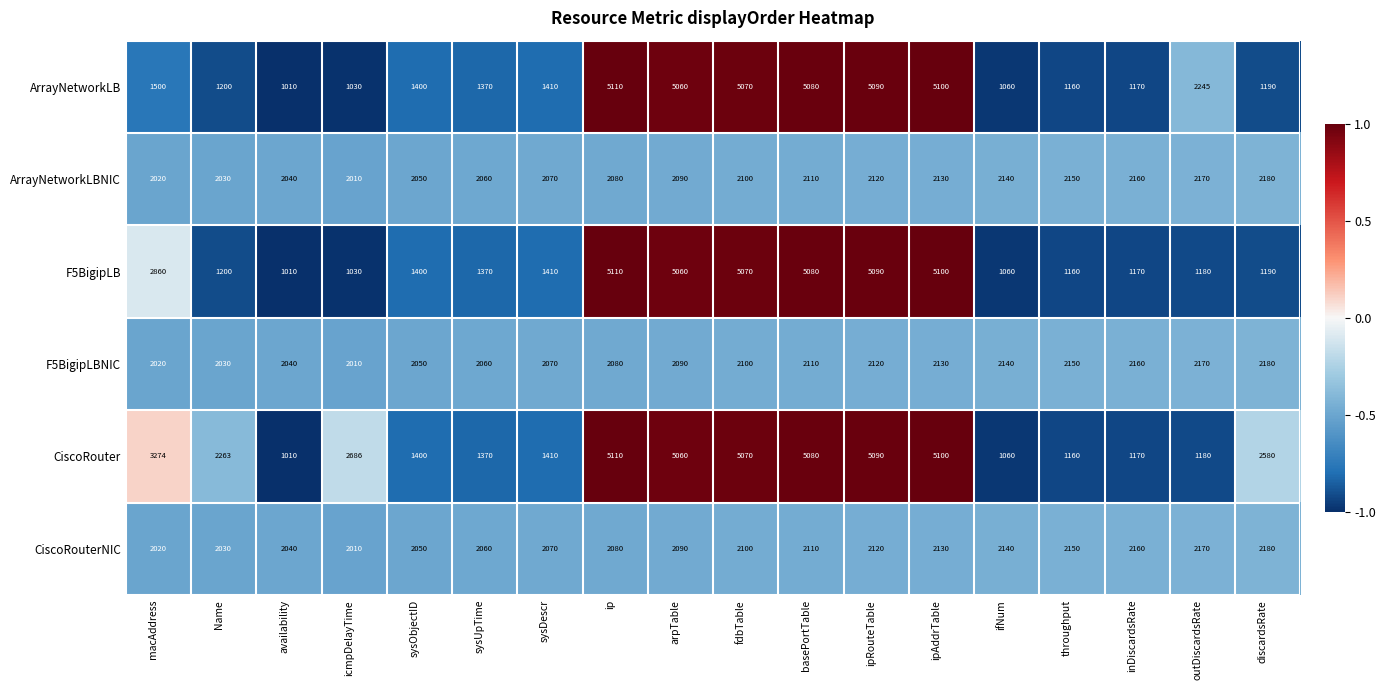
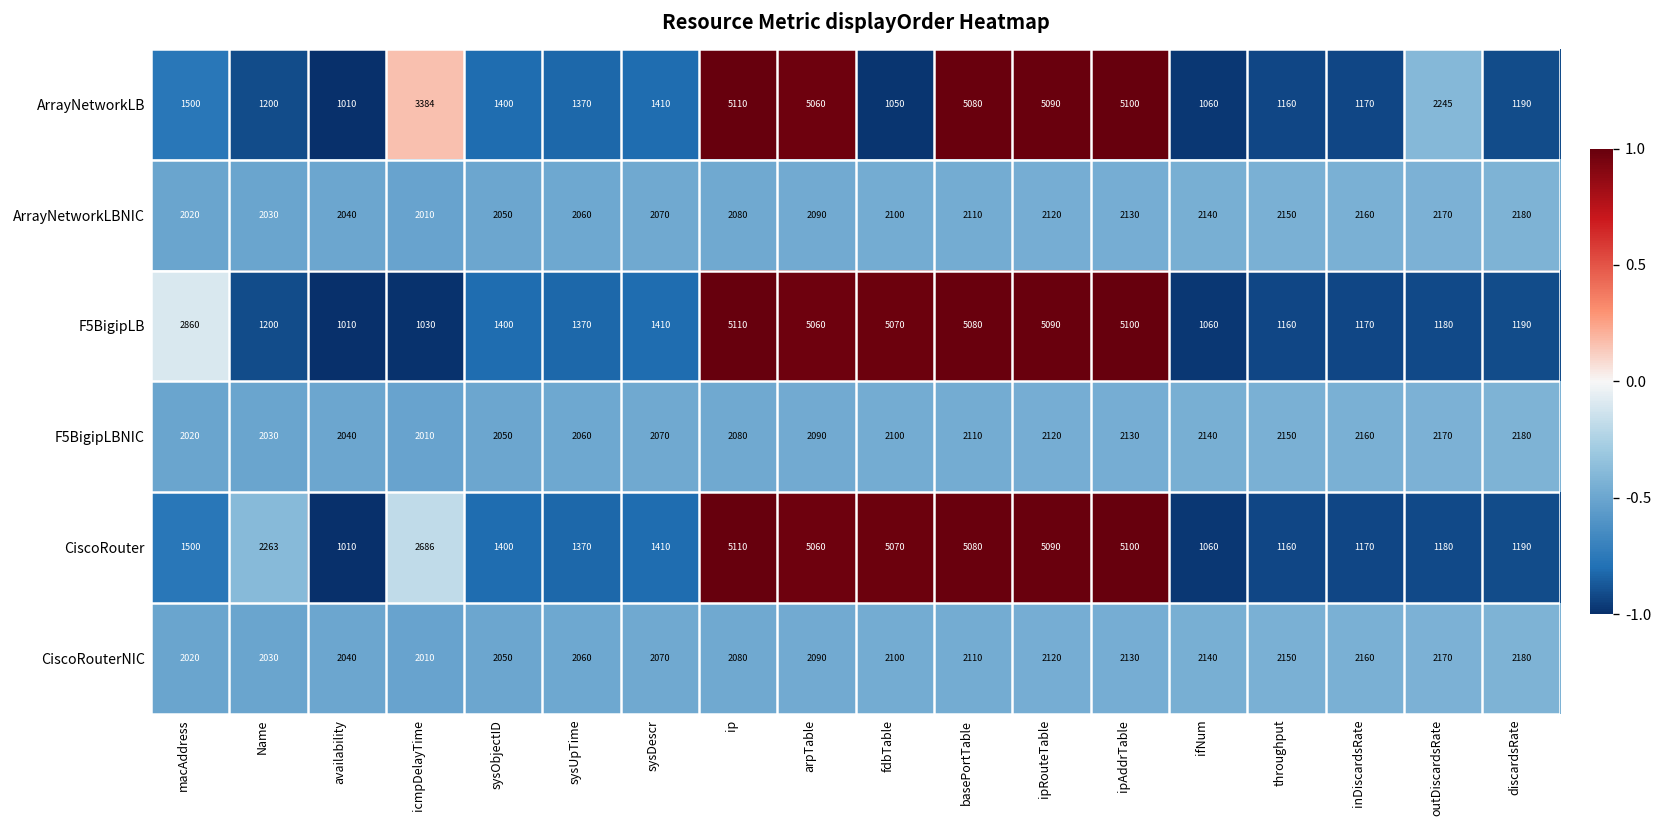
  {
    "ArrayNetworkLB": {
      "macAddress": 1500,
      "Name": 1200,
      "availability": 1010,
-     "icmpDelayTime": 1030,
+     "icmpDelayTime": 3384,
      "sysObjectID": 1400,
      "sysUpTime": 1370,
      "sysDescr": 1410,
      "ip": 5110,
      "arpTable": 5060,
-     "fdbTable": 5070,
+     "fdbTable": 1050,
      "basePortTable": 5080,
      "ipRouteTable": 5090,
      "ipAddrTable": 5100,
      "ifNum": 1060,
      "throughput": 1160,
      "inDiscardsRate": 1170,
      "outDiscardsRate": 2245,
      "discardsRate": 1190
    },
    "ArrayNetworkLBNIC": {
      "macAddress": 2020,
      "Name": 2030,
      "availability": 2040,
      "icmpDelayTime": 2010,
      "sysObjectID": 2050,
      "sysUpTime": 2060,
      "sysDescr": 2070,
      "ip": 2080,
      "arpTable": 2090,
      "fdbTable": 2100,
      "basePortTable": 2110,
      "ipRouteTable": 2120,
      "ipAddrTable": 2130,
      "ifNum": 2140,
      "throughput": 2150,
      "inDiscardsRate": 2160,
      "outDiscardsRate": 2170,
      "discardsRate": 2180
    },
    "F5BigipLB": {
      "macAddress": 2860,
      "Name": 1200,
      "availability": 1010,
      "icmpDelayTime": 1030,
      "sysObjectID": 1400,
      "sysUpTime": 1370,
      "sysDescr": 1410,
      "ip": 5110,
      "arpTable": 5060,
      "fdbTable": 5070,
      "basePortTable": 5080,
      "ipRouteTable": 5090,
      "ipAddrTable": 5100,
      "ifNum": 1060,
      "throughput": 1160,
      "inDiscardsRate": 1170,
      "outDiscardsRate": 1180,
      "discardsRate": 1190
    },
    "F5BigipLBNIC": {
      "macAddress": 2020,
      "Name": 2030,
      "availability": 2040,
      "icmpDelayTime": 2010,
      "sysObjectID": 2050,
      "sysUpTime": 2060,
      "sysDescr": 2070,
      "ip": 2080,
      "arpTable": 2090,
      "fdbTable": 2100,
      "basePortTable": 2110,
      "ipRouteTable": 2120,
      "ipAddrTable": 2130,
      "ifNum": 2140,
      "throughput": 2150,
      "inDiscardsRate": 2160,
      "outDiscardsRate": 2170,
      "discardsRate": 2180
    },
    "CiscoRouter": {
-     "macAddress": 3274,
+     "macAddress": 1500,
      "Name": 2263,
      "availability": 1010,
      "icmpDelayTime": 2686,
      "sysObjectID": 1400,
      "sysUpTime": 1370,
      "sysDescr": 1410,
      "ip": 5110,
      "arpTable": 5060,
      "fdbTable": 5070,
      "basePortTable": 5080,
      "ipRouteTable": 5090,
      "ipAddrTable": 5100,
      "ifNum": 1060,
      "throughput": 1160,
      "inDiscardsRate": 1170,
      "outDiscardsRate": 1180,
-     "discardsRate": 2580
+     "discardsRate": 1190
    },
    "CiscoRouterNIC": {
      "macAddress": 2020,
      "Name": 2030,
      "availability": 2040,
      "icmpDelayTime": 2010,
      "sysObjectID": 2050,
      "sysUpTime": 2060,
      "sysDescr": 2070,
      "ip": 2080,
      "arpTable": 2090,
      "fdbTable": 2100,
      "basePortTable": 2110,
      "ipRouteTable": 2120,
      "ipAddrTable": 2130,
      "ifNum": 2140,
      "throughput": 2150,
      "inDiscardsRate": 2160,
      "outDiscardsRate": 2170,
      "discardsRate": 2180
    }
  }
